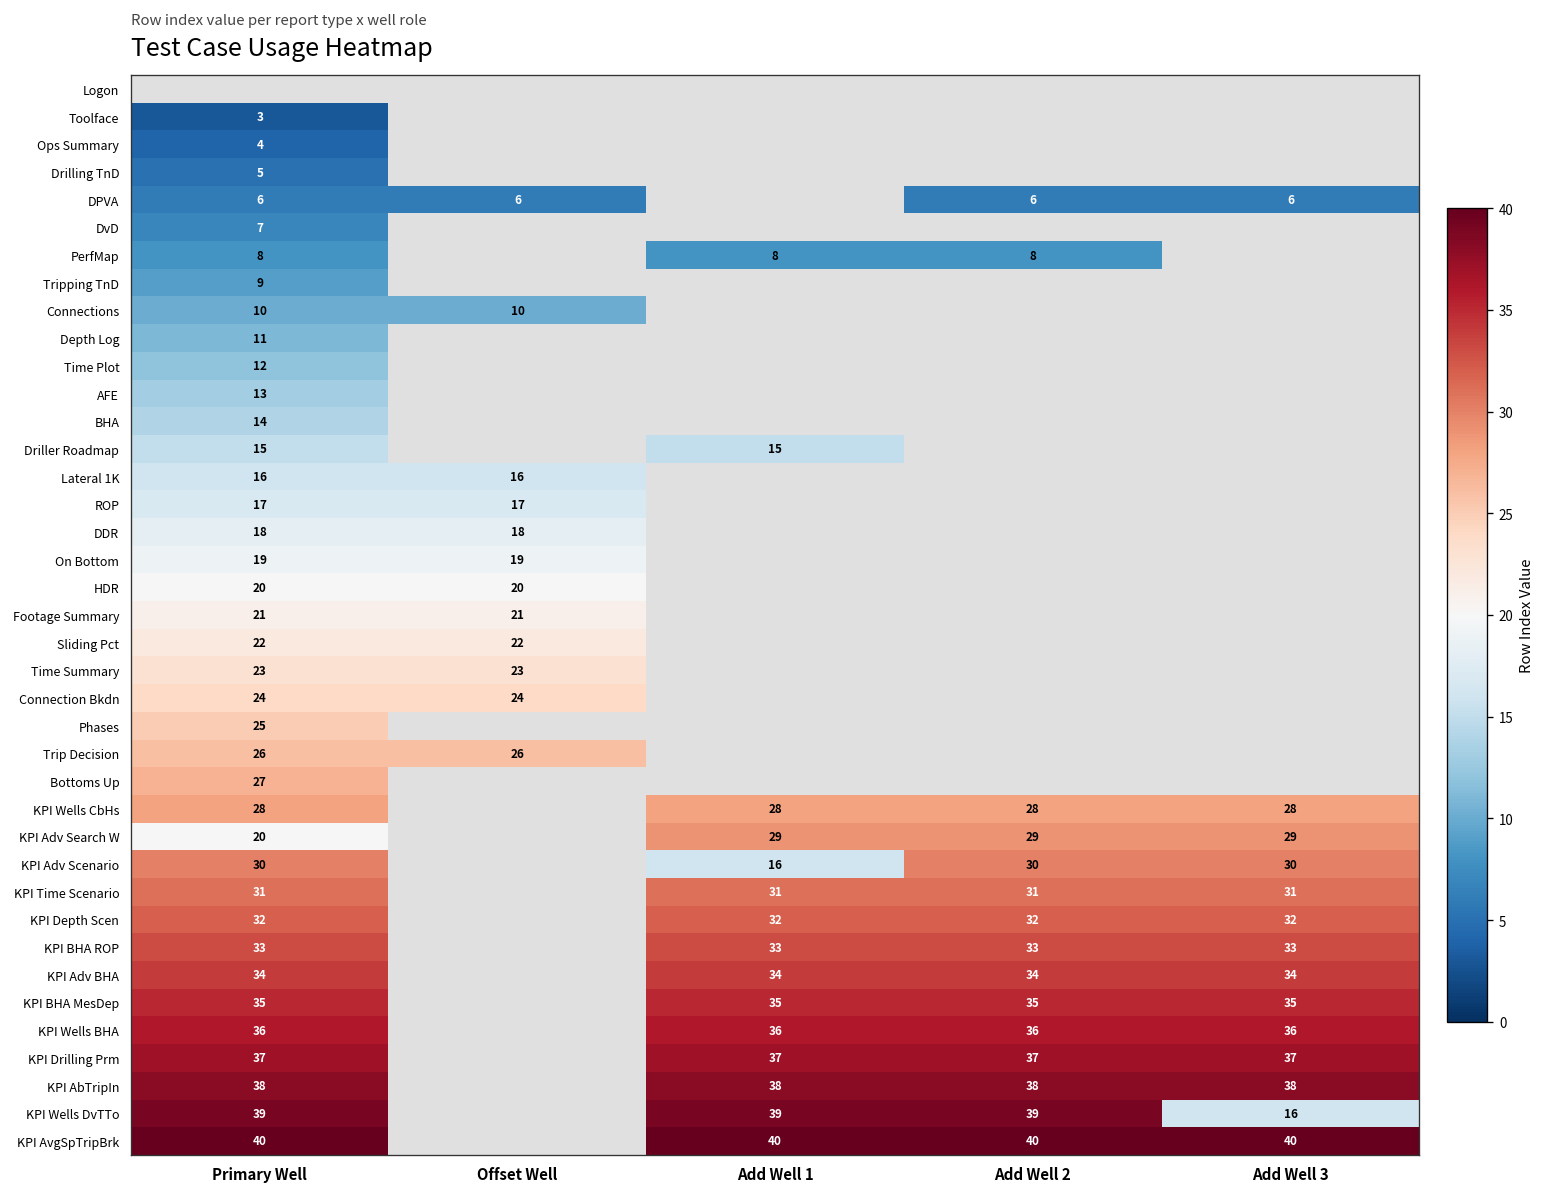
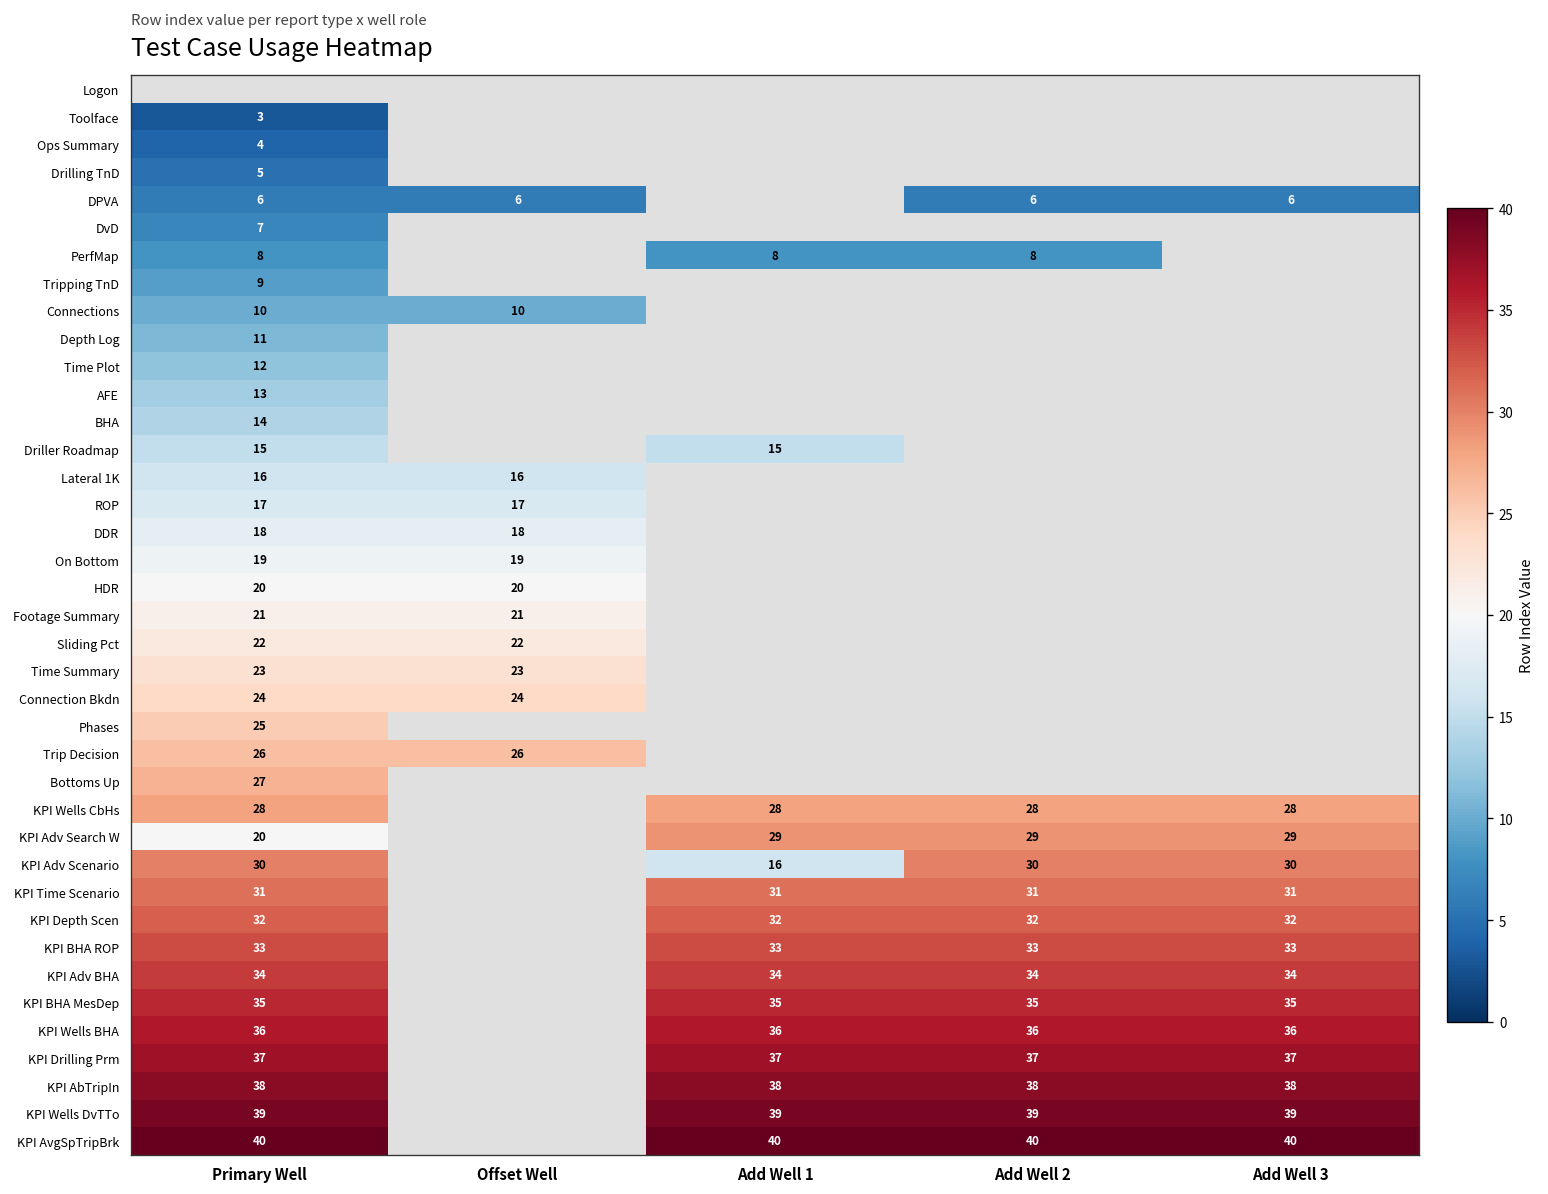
  {
    "Toolface": {
      "Primary Well": 3
    },
    "Ops Summary": {
      "Primary Well": 4
    },
    "Drilling TnD": {
      "Primary Well": 5
    },
    "DPVA": {
      "Primary Well": 6,
      "Offset Well": 6,
      "Add Well 2": 6,
      "Add Well 3": 6
    },
    "DvD": {
      "Primary Well": 7
    },
    "PerfMap": {
      "Primary Well": 8,
      "Add Well 1": 8,
      "Add Well 2": 8
    },
    "Tripping TnD": {
      "Primary Well": 9
    },
    "Connections": {
      "Primary Well": 10,
      "Offset Well": 10
    },
    "Depth Log": {
      "Primary Well": 11
    },
    "Time Plot": {
      "Primary Well": 12
    },
    "AFE": {
      "Primary Well": 13
    },
    "BHA": {
      "Primary Well": 14
    },
    "Driller Roadmap": {
      "Primary Well": 15,
      "Add Well 1": 15
    },
    "Lateral 1K": {
      "Primary Well": 16,
      "Offset Well": 16
    },
    "ROP": {
      "Primary Well": 17,
      "Offset Well": 17
    },
    "DDR": {
      "Primary Well": 18,
      "Offset Well": 18
    },
    "On Bottom": {
      "Primary Well": 19,
      "Offset Well": 19
    },
    "HDR": {
      "Primary Well": 20,
      "Offset Well": 20
    },
    "Footage Summary": {
      "Primary Well": 21,
      "Offset Well": 21
    },
    "Sliding Pct": {
      "Primary Well": 22,
      "Offset Well": 22
    },
    "Time Summary": {
      "Primary Well": 23,
      "Offset Well": 23
    },
    "Connection Bkdn": {
      "Primary Well": 24,
      "Offset Well": 24
    },
    "Phases": {
      "Primary Well": 25
    },
    "Trip Decision": {
      "Primary Well": 26,
      "Offset Well": 26
    },
    "Bottoms Up": {
      "Primary Well": 27
    },
    "KPI Wells CbHs": {
      "Primary Well": 28,
      "Add Well 1": 28,
      "Add Well 2": 28,
      "Add Well 3": 28
    },
    "KPI Adv Search W": {
      "Primary Well": 20,
      "Add Well 1": 29,
      "Add Well 2": 29,
      "Add Well 3": 29
    },
    "KPI Adv Scenario": {
      "Primary Well": 30,
      "Add Well 1": 16,
      "Add Well 2": 30,
      "Add Well 3": 30
    },
    "KPI Time Scenario": {
      "Primary Well": 31,
      "Add Well 1": 31,
      "Add Well 2": 31,
      "Add Well 3": 31
    },
    "KPI Depth Scen": {
      "Primary Well": 32,
      "Add Well 1": 32,
      "Add Well 2": 32,
      "Add Well 3": 32
    },
    "KPI BHA ROP": {
      "Primary Well": 33,
      "Add Well 1": 33,
      "Add Well 2": 33,
      "Add Well 3": 33
    },
    "KPI Adv BHA": {
      "Primary Well": 34,
      "Add Well 1": 34,
      "Add Well 2": 34,
      "Add Well 3": 34
    },
    "KPI BHA MesDep": {
      "Primary Well": 35,
      "Add Well 1": 35,
      "Add Well 2": 35,
      "Add Well 3": 35
    },
    "KPI Wells BHA": {
      "Primary Well": 36,
      "Add Well 1": 36,
      "Add Well 2": 36,
      "Add Well 3": 36
    },
    "KPI Drilling Prm": {
      "Primary Well": 37,
      "Add Well 1": 37,
      "Add Well 2": 37,
      "Add Well 3": 37
    },
    "KPI AbTripIn": {
      "Primary Well": 38,
      "Add Well 1": 38,
      "Add Well 2": 38,
      "Add Well 3": 38
    },
    "KPI Wells DvTTo": {
      "Primary Well": 39,
      "Add Well 1": 39,
      "Add Well 2": 39,
-     "Add Well 3": 16
+     "Add Well 3": 39
    },
    "KPI AvgSpTripBrk": {
      "Primary Well": 40,
      "Add Well 1": 40,
      "Add Well 2": 40,
      "Add Well 3": 40
    }
  }
